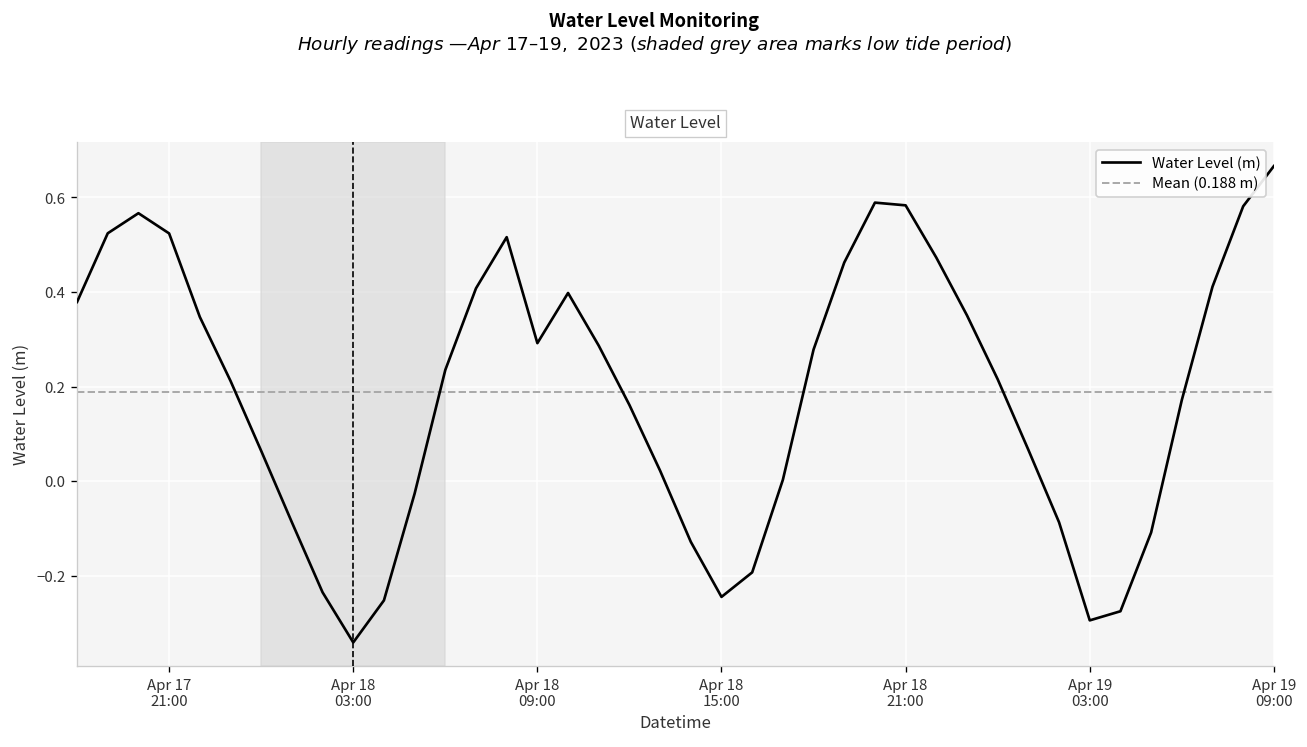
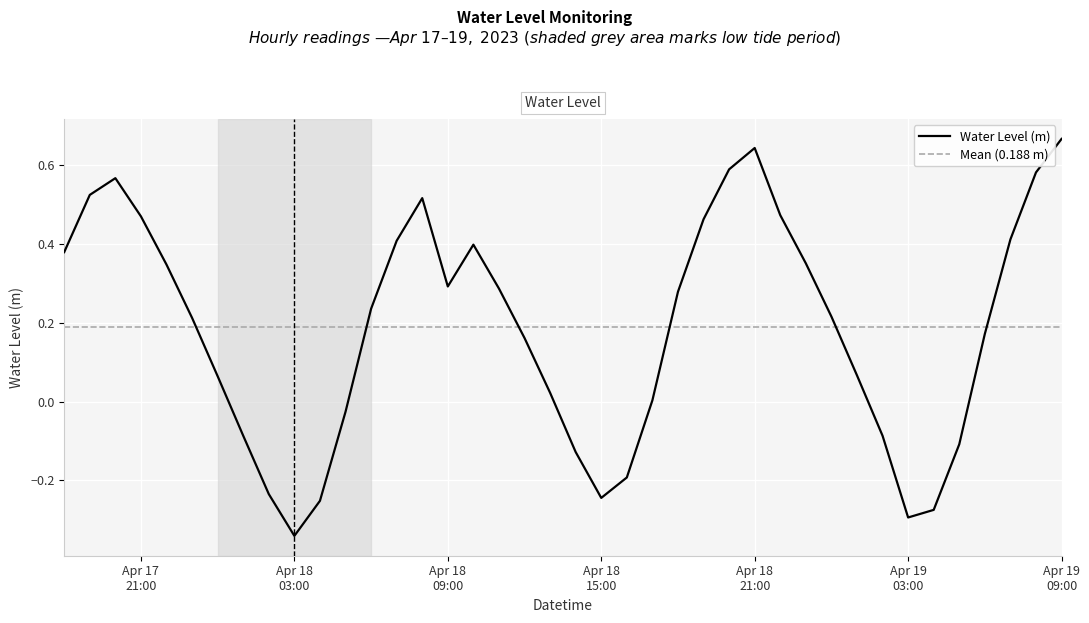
  {
-   "Apr 17 21:00": 0.52,
+   "Apr 17 21:00": 0.47,
    "Apr 18 03:00": -0.34,
    "Apr 18 09:00": 0.29,
    "Apr 18 15:00": -0.24,
-   "Apr 18 21:00": 0.58,
+   "Apr 18 21:00": 0.64,
    "Apr 19 03:00": -0.29,
    "Apr 19 09:00": 0.67
  }
